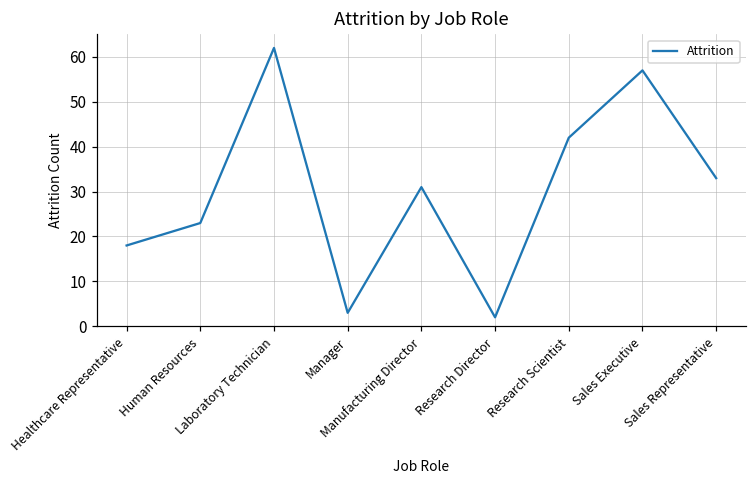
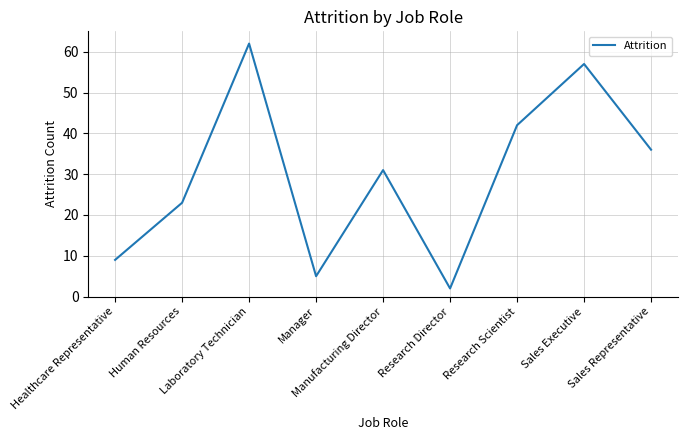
  {
-   "Healthcare Representative": 18,
+   "Healthcare Representative": 9,
    "Human Resources": 23,
    "Laboratory Technician": 62,
-   "Manager": 3,
+   "Manager": 5,
    "Manufacturing Director": 31,
    "Research Director": 2,
    "Research Scientist": 42,
    "Sales Executive": 57,
-   "Sales Representative": 33
+   "Sales Representative": 36
  }
